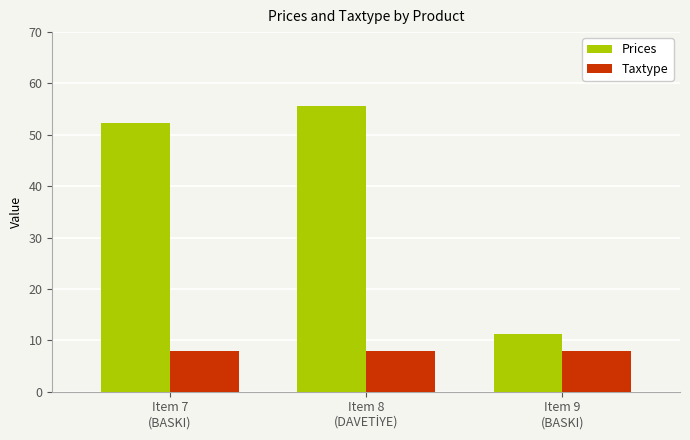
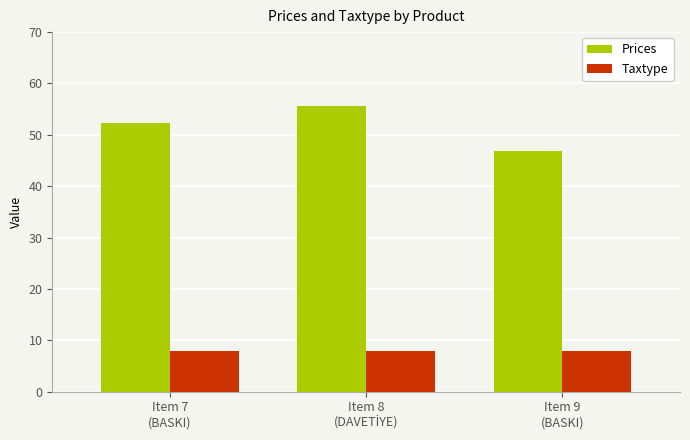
  {
    "Prices": {
      "Item 7 (BASKI)": 52,
      "Item 8 (DAVETİYE)": 56,
-     "Item 9 (BASKI)": 11
+     "Item 9 (BASKI)": 47
    },
    "Taxtype": {
      "Item 7 (BASKI)": 8,
      "Item 8 (DAVETİYE)": 8,
      "Item 9 (BASKI)": 8
    }
  }
